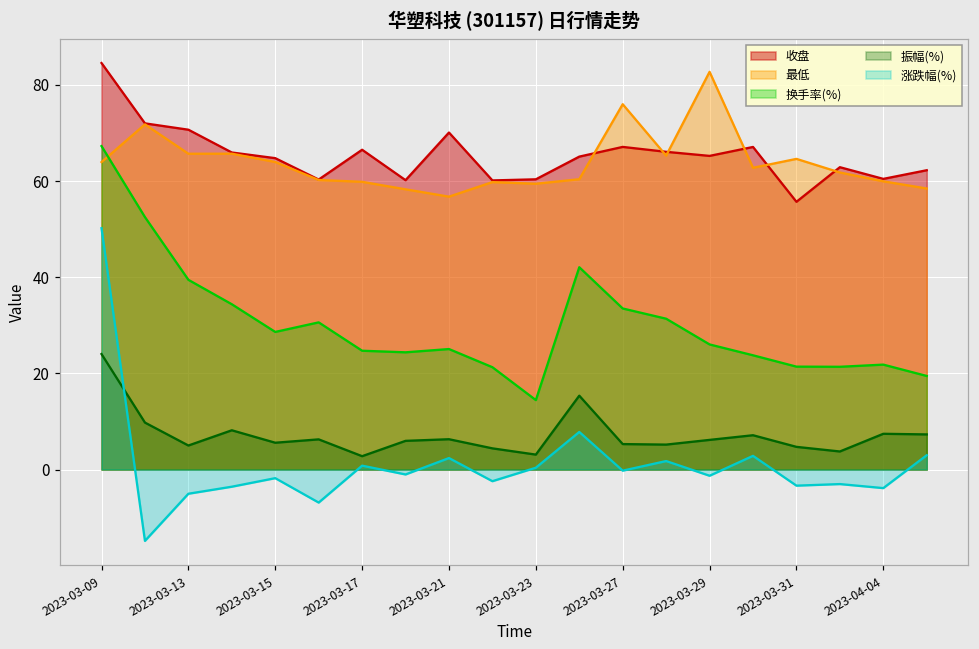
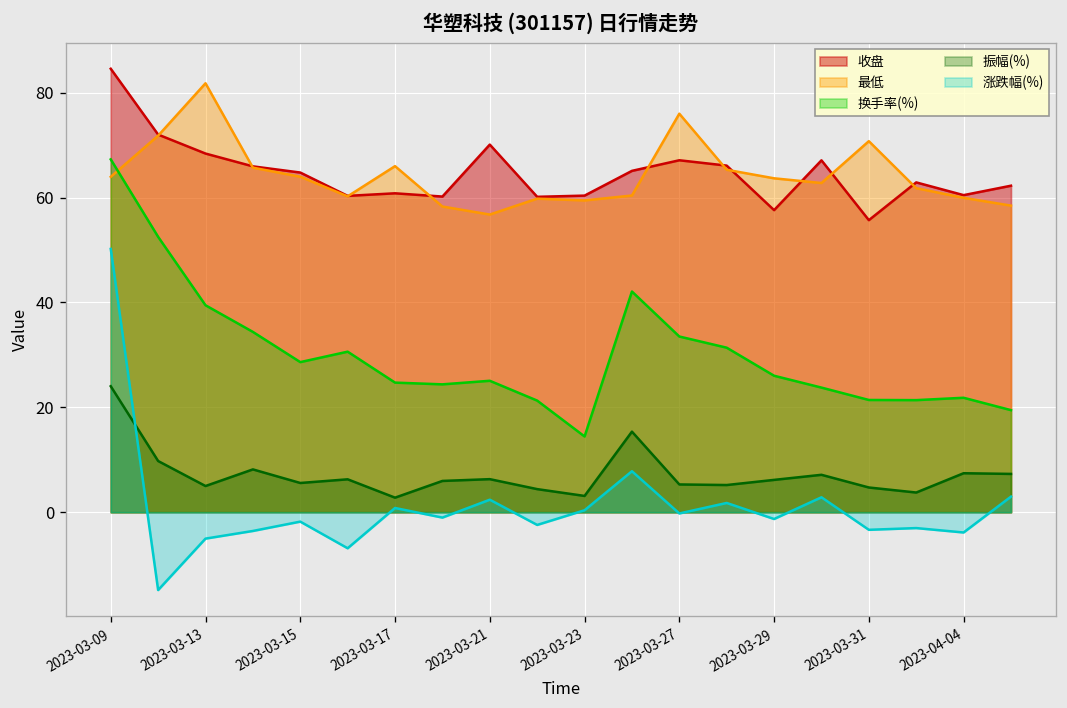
  {
    "收盘": {
      "2023-03-09": 85,
-     "2023-03-13": 71,
+     "2023-03-13": 68,
      "2023-03-15": 65,
-     "2023-03-17": 67,
+     "2023-03-17": 61,
      "2023-03-21": 70,
      "2023-03-23": 60,
      "2023-03-27": 67,
-     "2023-03-29": 65,
+     "2023-03-29": 58,
      "2023-03-31": 56
    },
    "最低": {
      "2023-03-09": 64,
-     "2023-03-13": 66,
+     "2023-03-13": 82,
      "2023-03-15": 64,
-     "2023-03-17": 60,
+     "2023-03-17": 66,
      "2023-03-21": 57,
      "2023-03-23": 59,
      "2023-03-27": 76,
-     "2023-03-29": 83,
-     "2023-03-31": 65
+     "2023-03-29": 64,
+     "2023-03-31": 71
    }
  }
